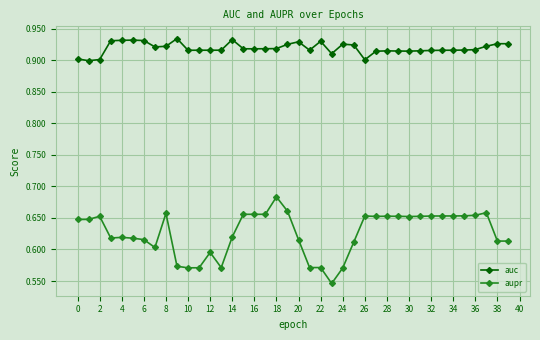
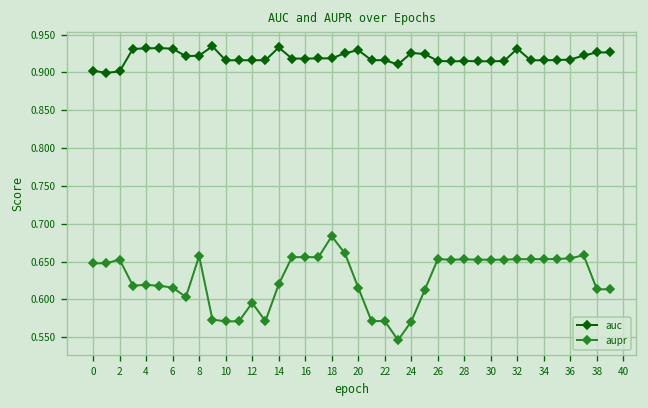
  {
    "auc": {
      "0": 0.90,
      "2": 0.90,
      "4": 0.93,
      "6": 0.93,
      "8": 0.92,
      "10": 0.92,
      "12": 0.92,
      "14": 0.93,
      "16": 0.92,
      "18": 0.92,
      "20": 0.93,
-     "22": 0.93,
+     "22": 0.92,
      "24": 0.93,
-     "26": 0.90,
+     "26": 0.92,
      "28": 0.92,
      "30": 0.91,
-     "32": 0.92,
+     "32": 0.93,
      "34": 0.92,
      "36": 0.92,
      "38": 0.93
    },
    "aupr": {
      "0": 0.65,
      "2": 0.65,
      "4": 0.62,
      "6": 0.62,
      "8": 0.66,
      "10": 0.57,
      "12": 0.60,
      "14": 0.62,
      "16": 0.66,
      "18": 0.68,
      "20": 0.62,
      "22": 0.57,
      "24": 0.57,
      "26": 0.65,
      "28": 0.65,
      "30": 0.65,
      "32": 0.65,
      "34": 0.65,
      "36": 0.65,
      "38": 0.61
    }
  }
